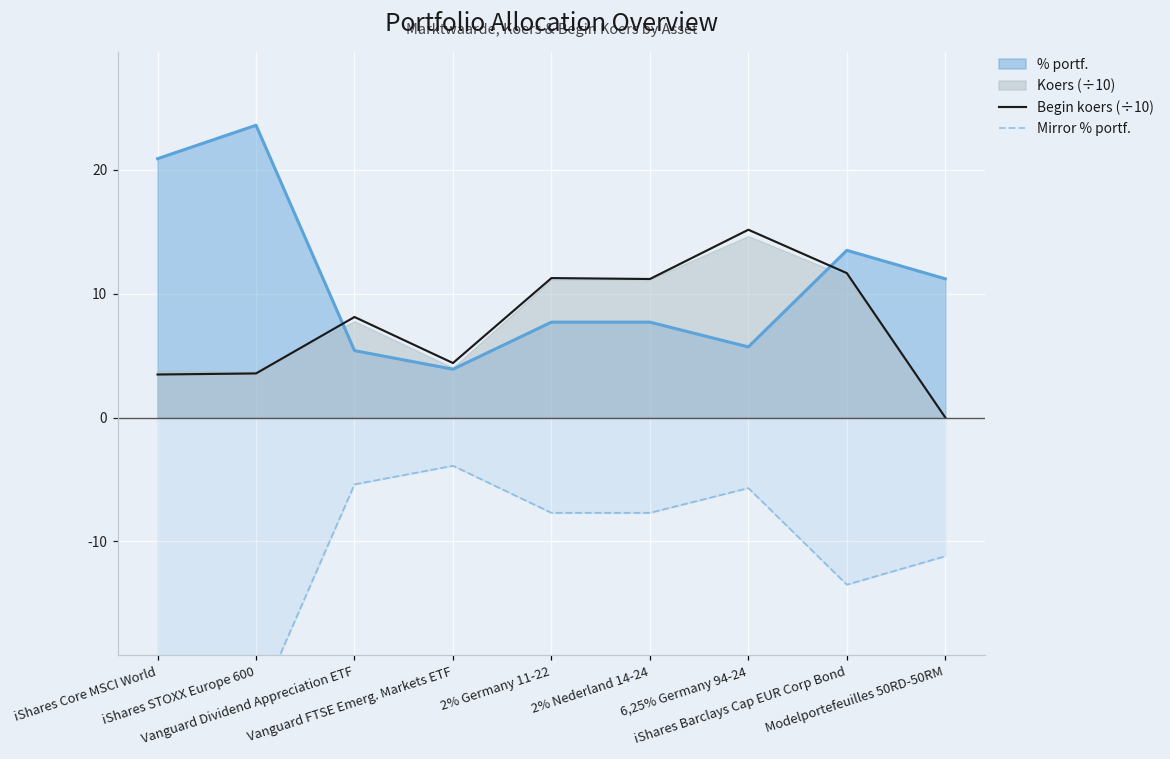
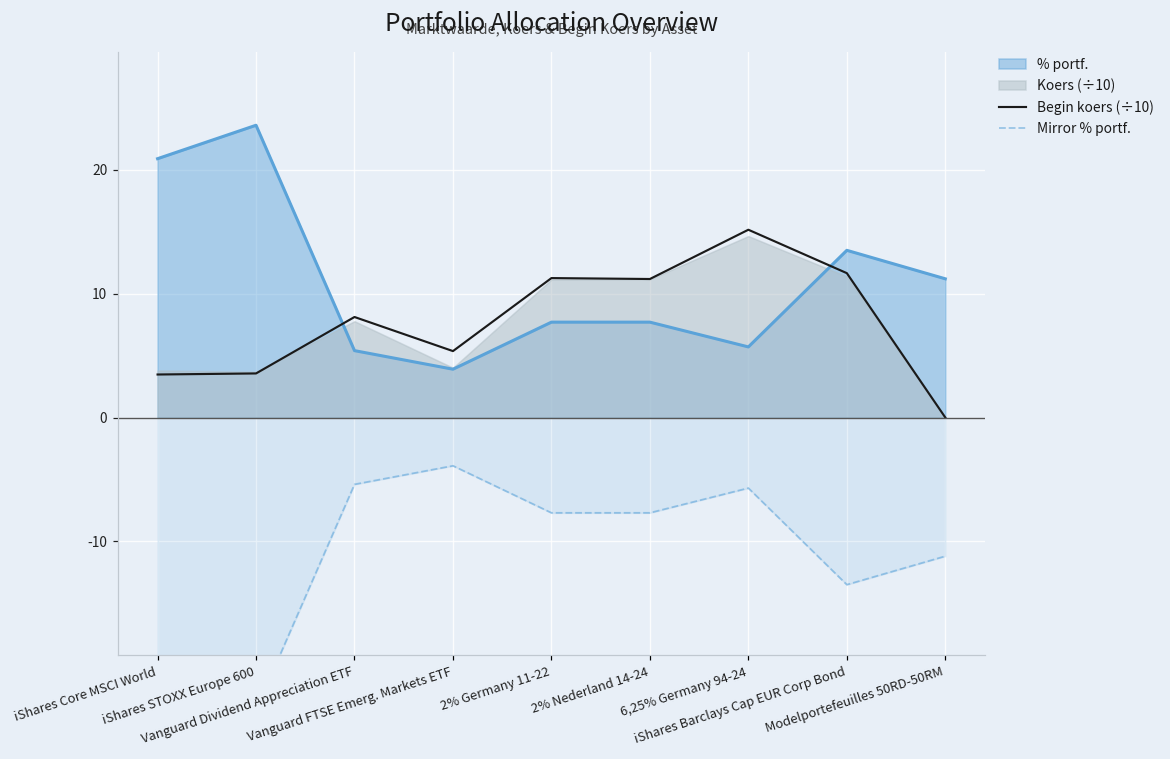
  {
    "Begin koers (÷10)": {
      "iShares Core MSCI World": 3.5,
      "Vanguard Dividend Appreciation ETF": 8.1,
-     "Vanguard FTSE Emerg. Markets ETF": 4.4,
+     "Vanguard FTSE Emerg. Markets ETF": 5.4,
      "6,25% Germany 94-24": 15.2,
      "iShares Barclays Cap EUR Corp Bond": 11.7
    }
  }
